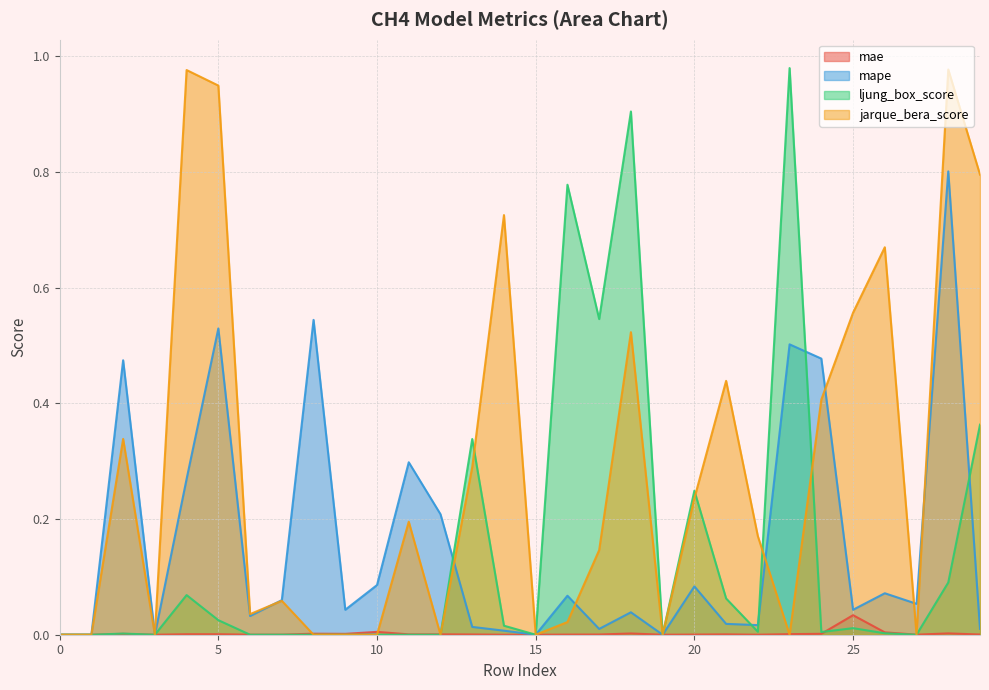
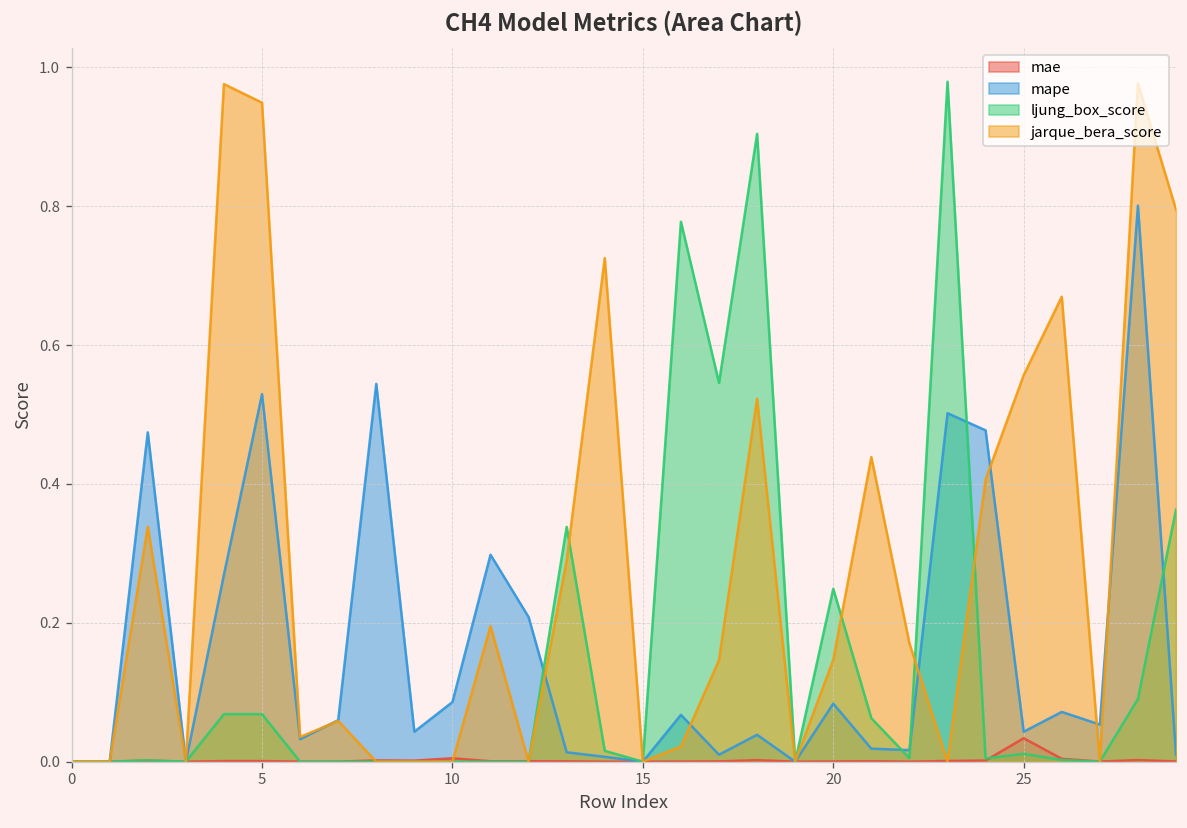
  {
    "mae": {
      "5": 0.00,
      "10": 0.00,
      "20": 0.00,
      "25": 0.03
    },
    "mape": {
      "5": 0.53,
      "10": 0.09,
      "20": 0.08,
      "25": 0.04
    },
    "ljung_box_score": {
-     "5": 0.03,
+     "5": 0.07,
      "20": 0.25,
      "25": 0.01
    },
    "jarque_bera_score": {
      "5": 0.95,
-     "20": 0.24,
+     "20": 0.15,
      "25": 0.56
    }
  }
